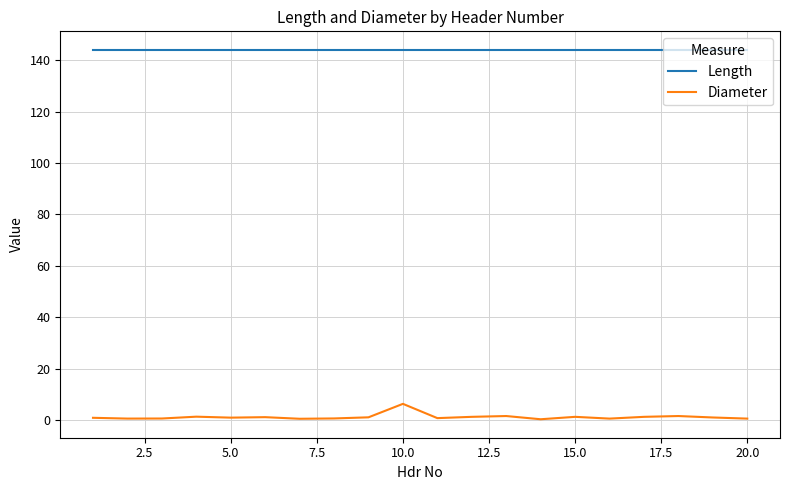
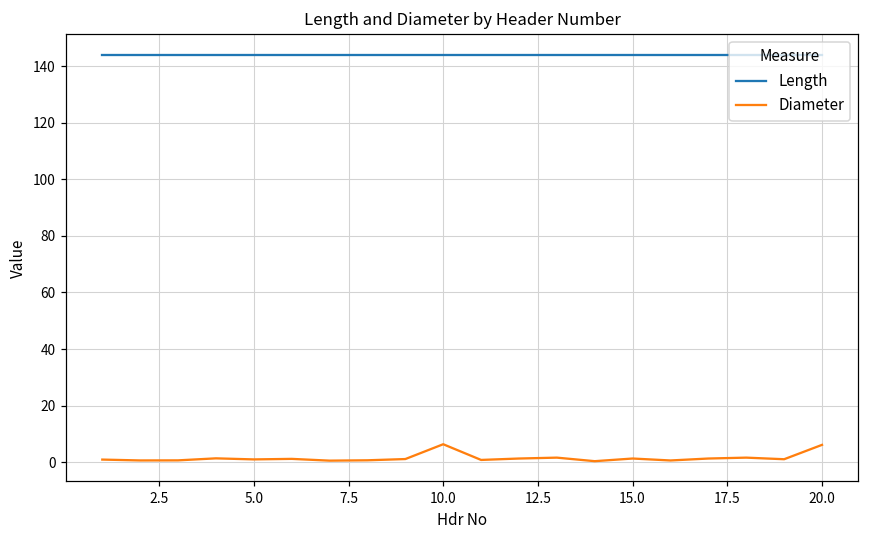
  {
    "Length": {
      "5.0": 144,
      "10.0": 144,
      "15.0": 144
    },
    "Diameter": {
      "5.0": 1,
      "10.0": 6,
      "15.0": 1,
-     "20.0": 1
+     "20.0": 6
    }
  }
